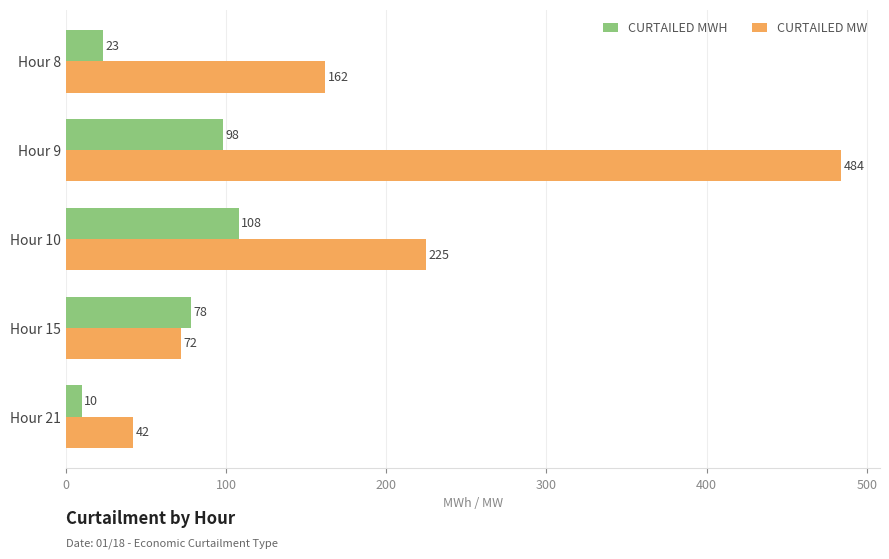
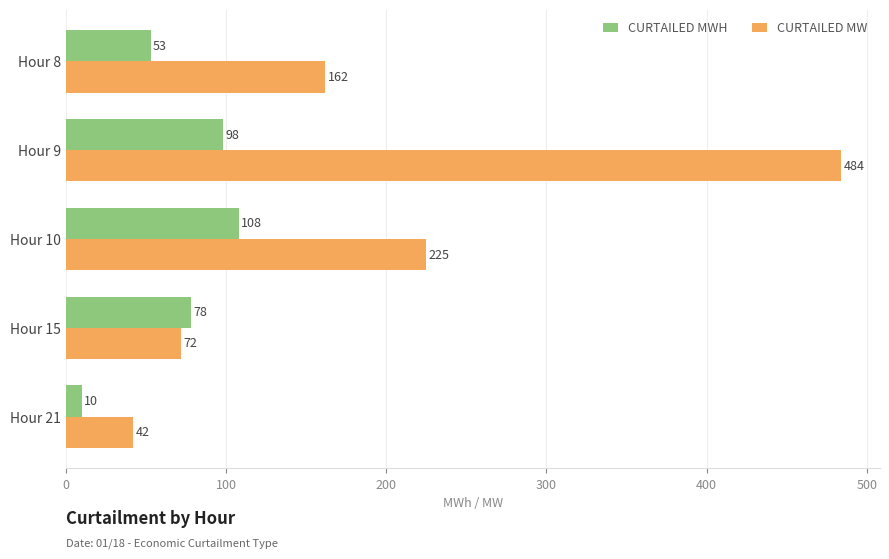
  {
    "CURTAILED MWH": {
-     "Hour 8": 23,
+     "Hour 8": 53,
      "Hour 9": 98,
      "Hour 10": 108,
      "Hour 15": 78,
      "Hour 21": 10
    },
    "CURTAILED MW": {
      "Hour 8": 162,
      "Hour 9": 484,
      "Hour 10": 225,
      "Hour 15": 72,
      "Hour 21": 42
    }
  }
